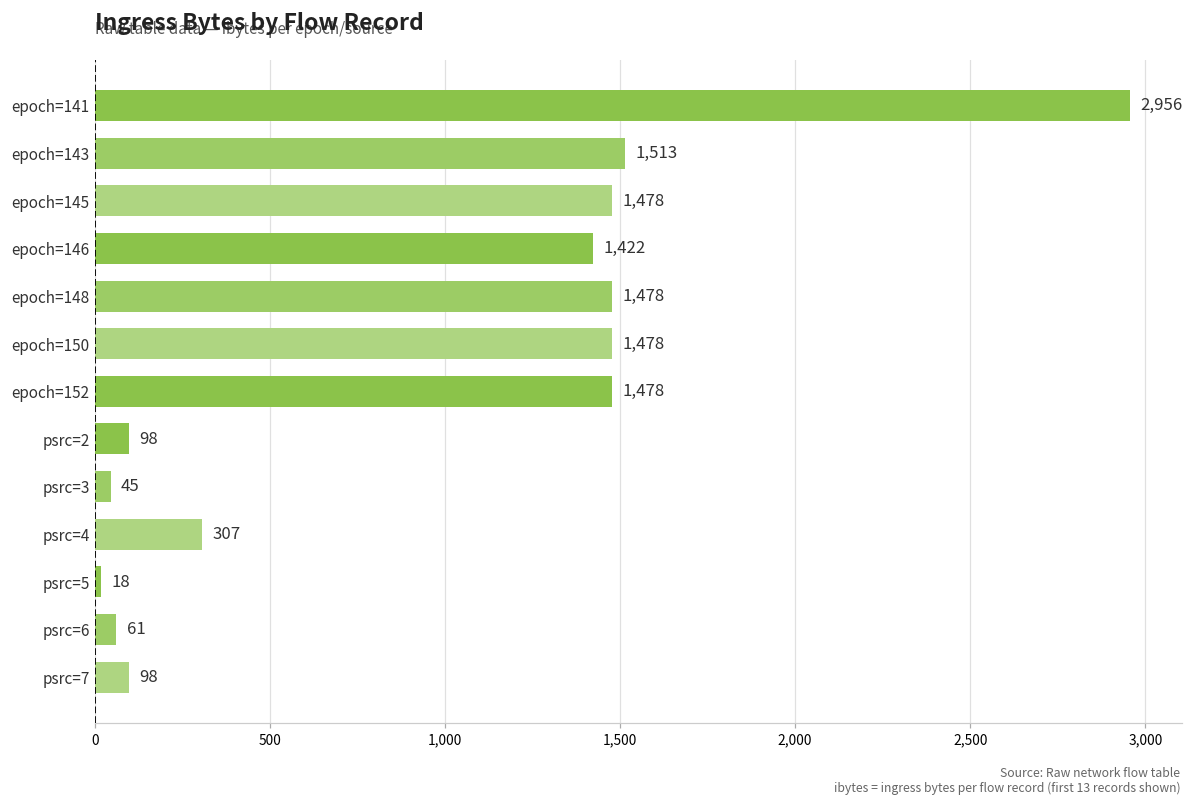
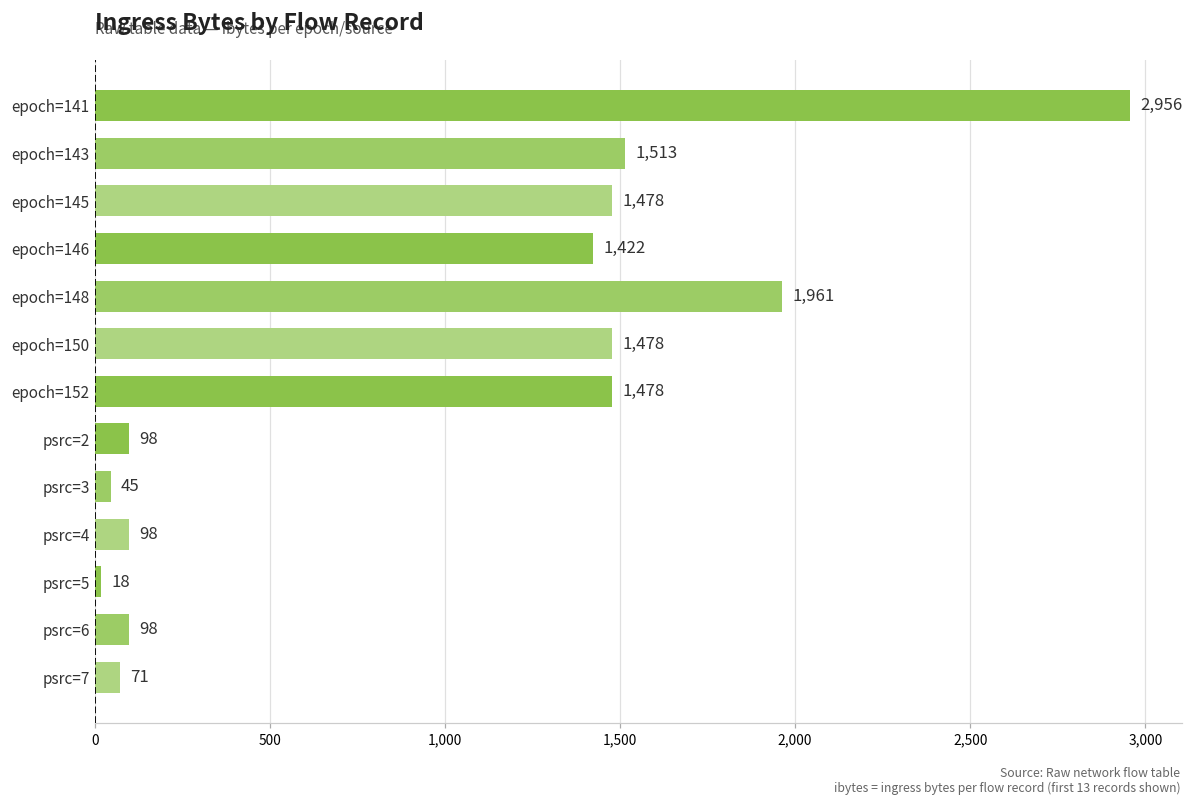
  {
    "epoch=141": "2,956",
    "epoch=143": "1,513",
    "epoch=145": "1,478",
    "epoch=146": "1,422",
-   "epoch=148": "1,478",
+   "epoch=148": "1,961",
    "epoch=150": "1,478",
    "epoch=152": "1,478",
    "psrc=2": "98",
    "psrc=3": "45",
-   "psrc=4": "307",
+   "psrc=4": "98",
    "psrc=5": "18",
-   "psrc=6": "61",
-   "psrc=7": "98"
+   "psrc=6": "98",
+   "psrc=7": "71"
  }
